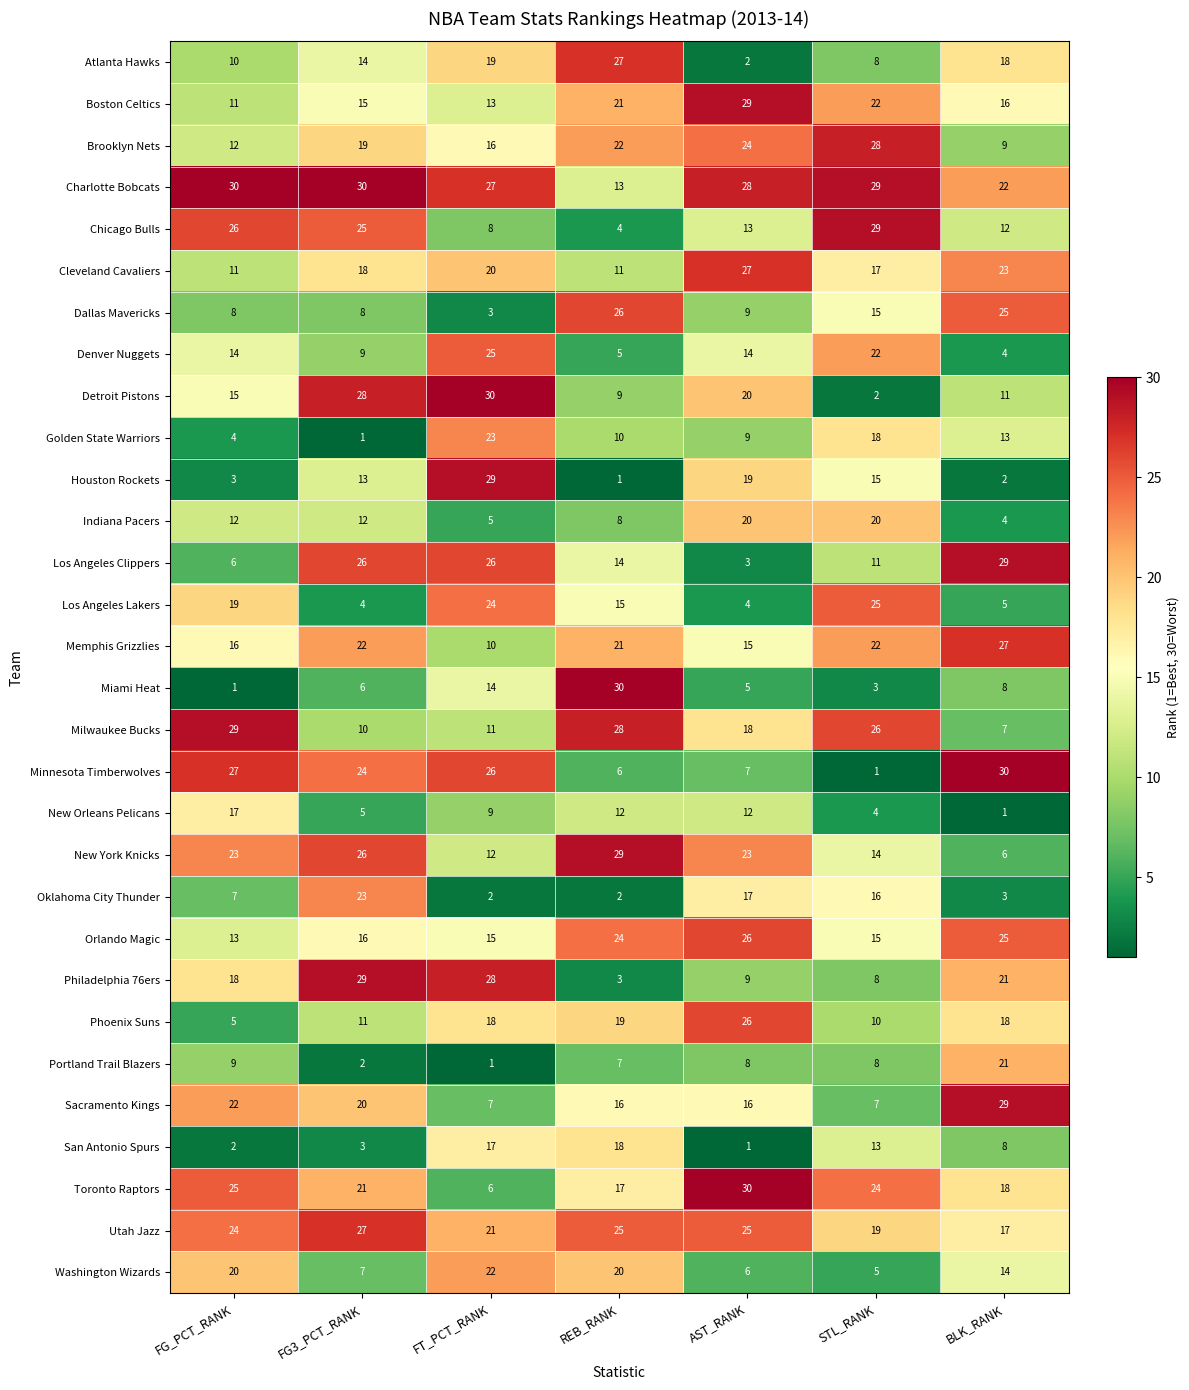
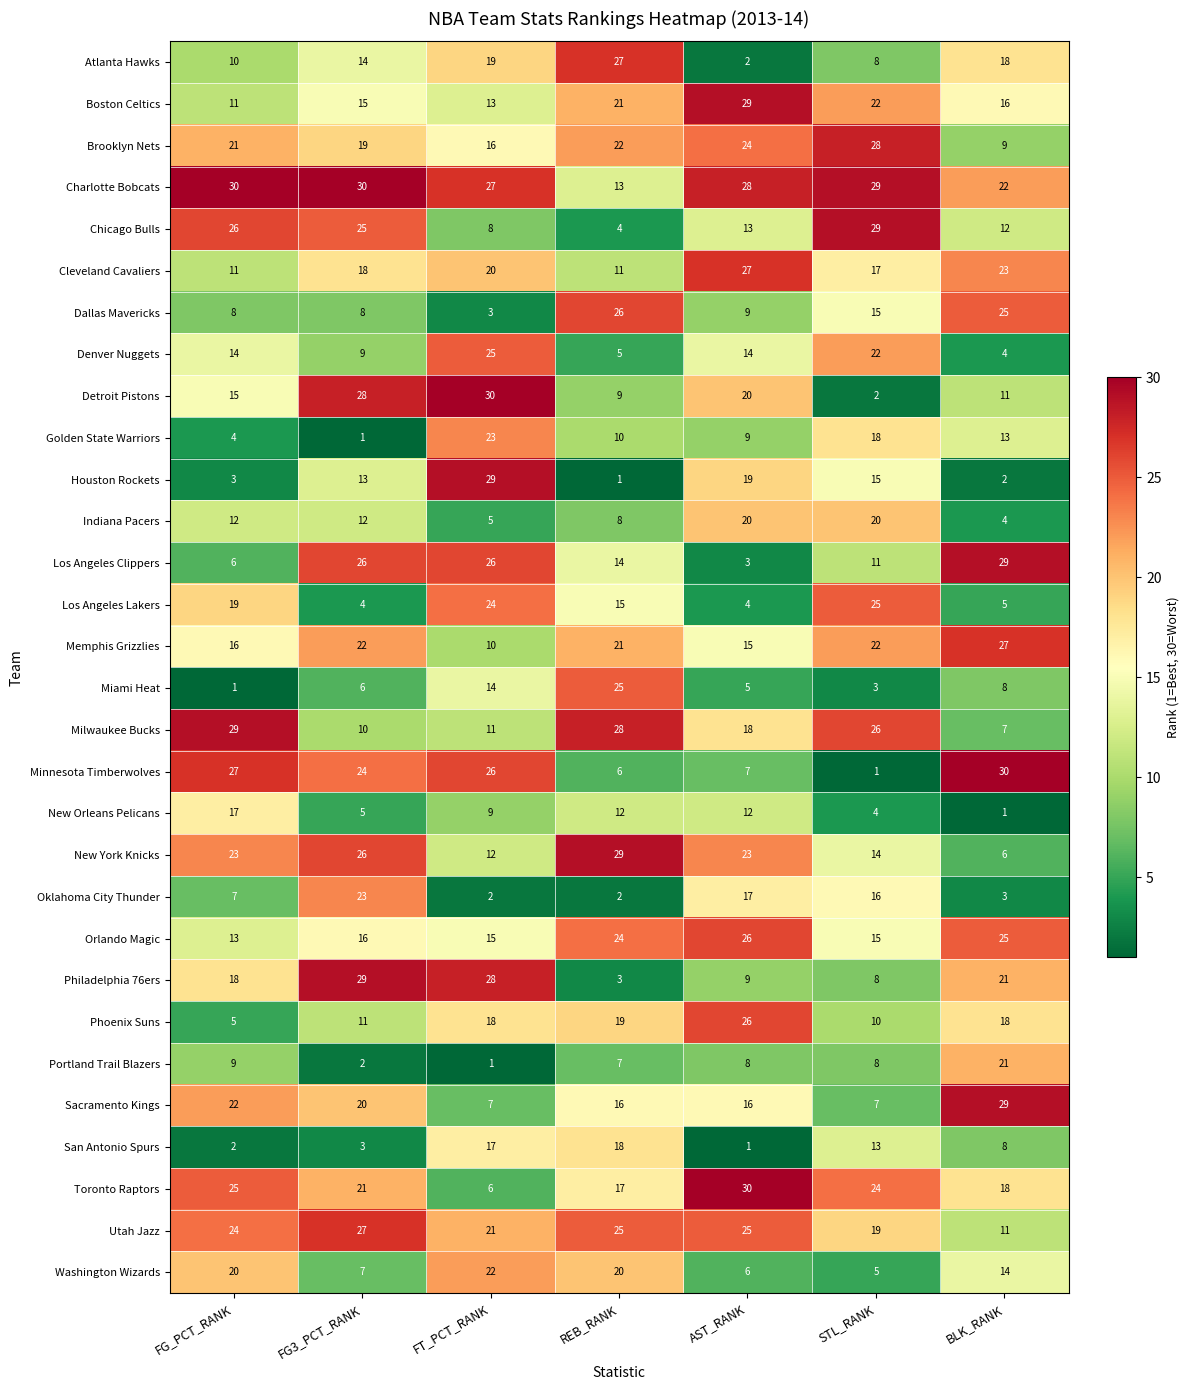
  {
    "Brooklyn Nets": {
-     "FG_PCT_RANK": 12,
+     "FG_PCT_RANK": 21,
      "FG3_PCT_RANK": 19,
      "FT_PCT_RANK": 16,
      "REB_RANK": 22,
      "AST_RANK": 24,
      "STL_RANK": 28,
      "BLK_RANK": 9
    },
    "Miami Heat": {
      "FG_PCT_RANK": 1,
      "FG3_PCT_RANK": 6,
      "FT_PCT_RANK": 14,
-     "REB_RANK": 30,
+     "REB_RANK": 25,
      "AST_RANK": 5,
      "STL_RANK": 3,
      "BLK_RANK": 8
    },
    "Utah Jazz": {
      "FG_PCT_RANK": 24,
      "FG3_PCT_RANK": 27,
      "FT_PCT_RANK": 21,
      "REB_RANK": 25,
      "AST_RANK": 25,
      "STL_RANK": 19,
-     "BLK_RANK": 17
+     "BLK_RANK": 11
    }
  }
